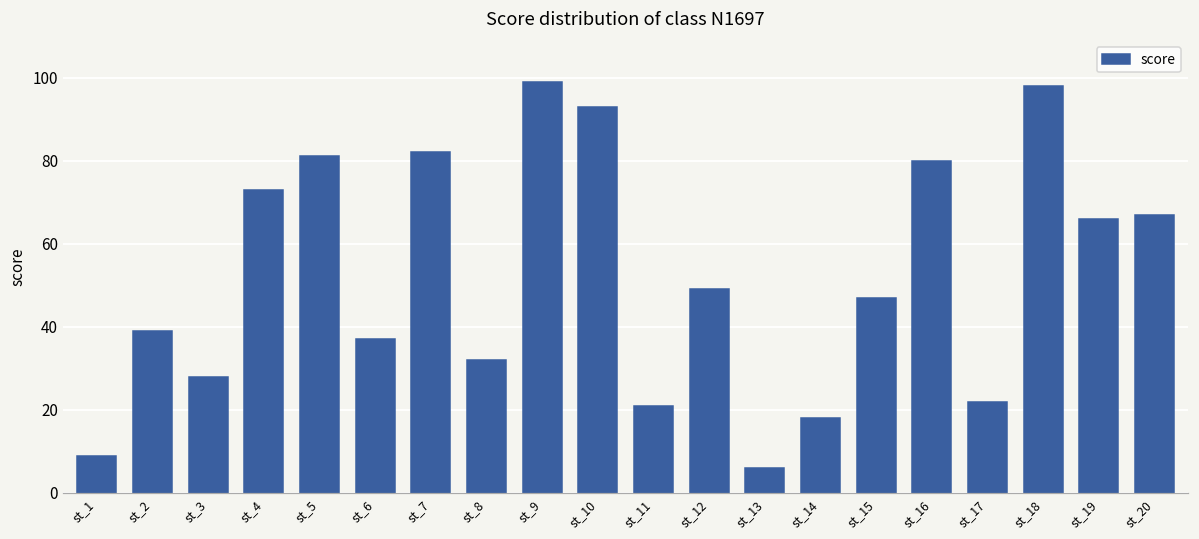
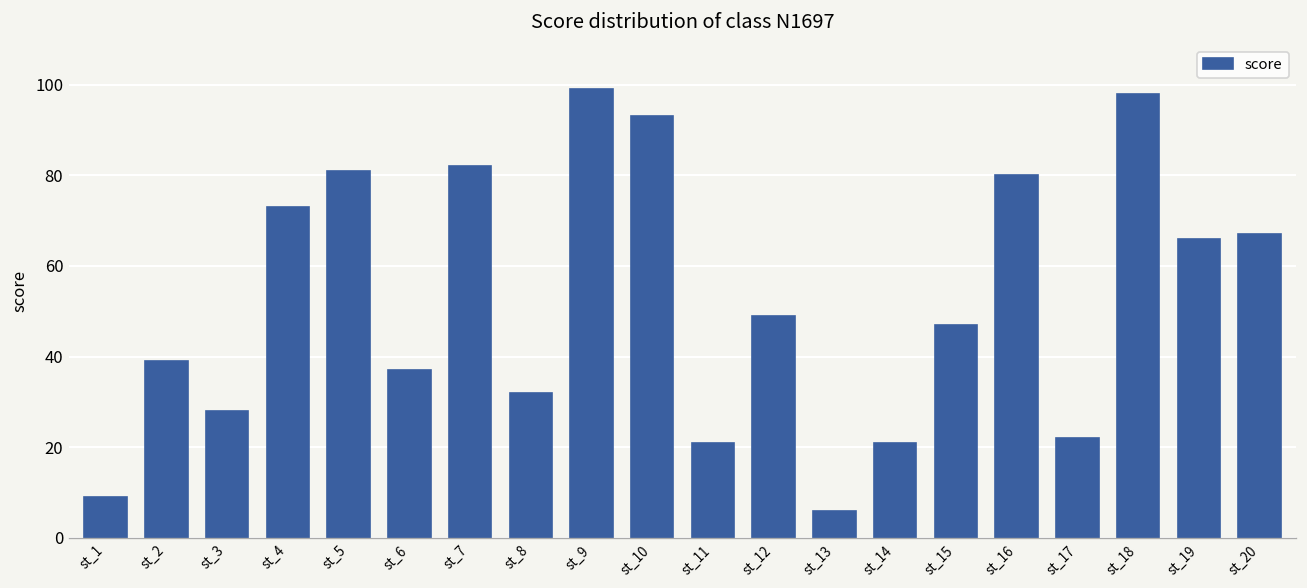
  {
    "st_1": 9,
    "st_2": 39,
    "st_3": 28,
    "st_4": 73,
    "st_5": 81,
    "st_6": 37,
    "st_7": 82,
    "st_8": 32,
    "st_9": 99,
    "st_10": 93,
    "st_11": 21,
    "st_12": 49,
    "st_13": 6,
-   "st_14": 18,
+   "st_14": 21,
    "st_15": 47,
    "st_16": 80,
    "st_17": 22,
    "st_18": 98,
    "st_19": 66,
    "st_20": 67
  }
